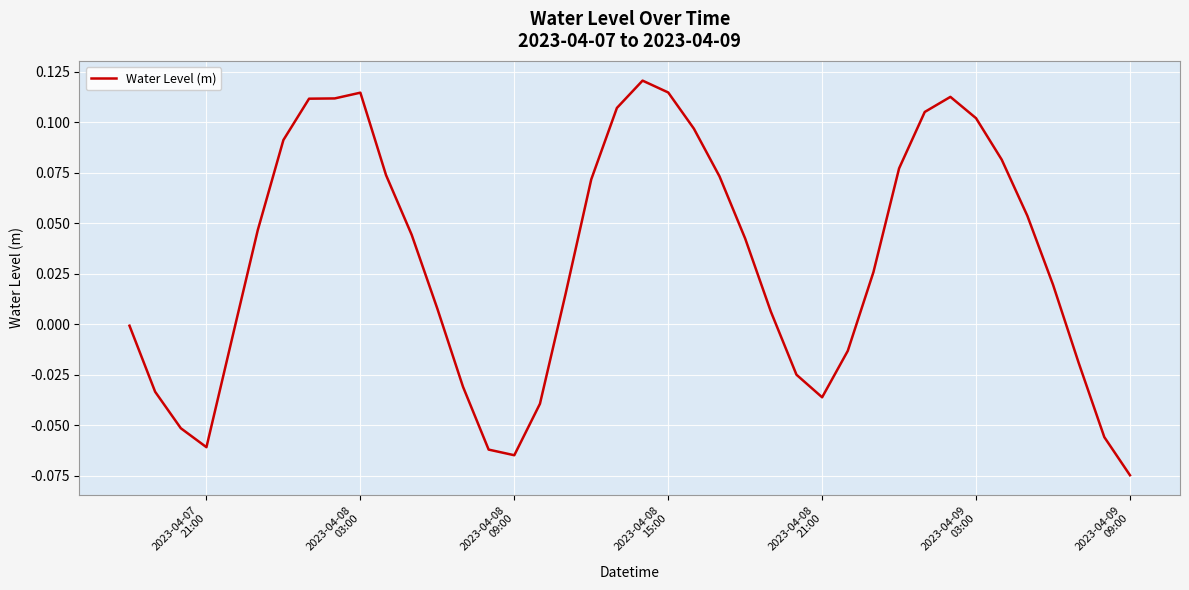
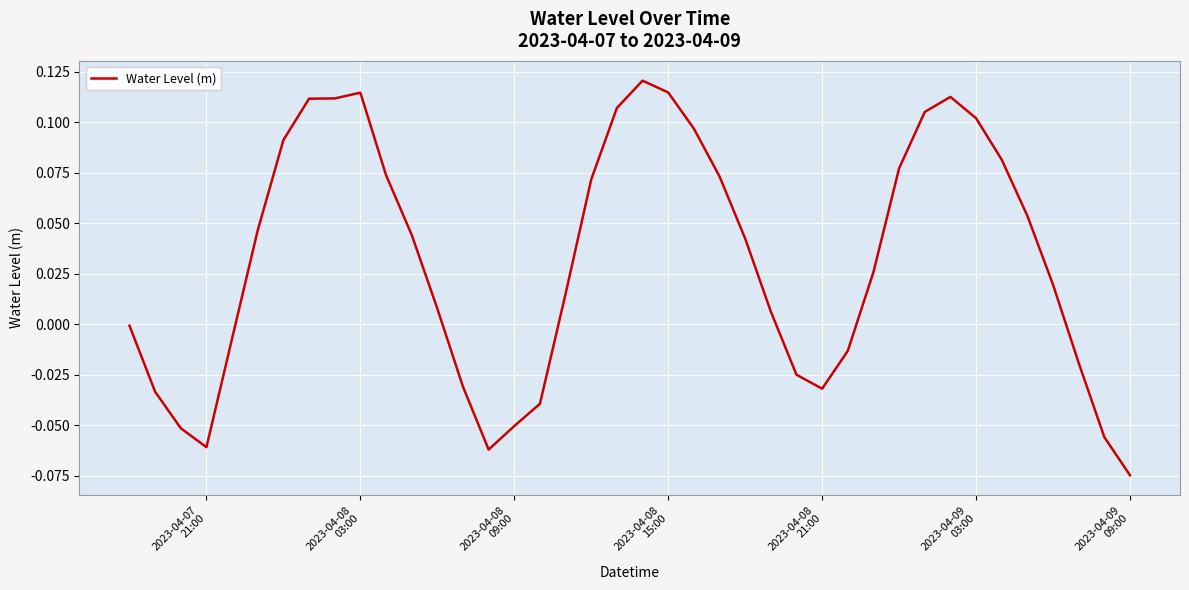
  {
    "2023-04-07 21:00": -0.061,
    "2023-04-08 03:00": 0.115,
-   "2023-04-08 09:00": -0.065,
+   "2023-04-08 09:00": -0.050,
    "2023-04-08 15:00": 0.115,
-   "2023-04-08 21:00": -0.036,
+   "2023-04-08 21:00": -0.032,
    "2023-04-09 03:00": 0.102,
    "2023-04-09 09:00": -0.075
  }
